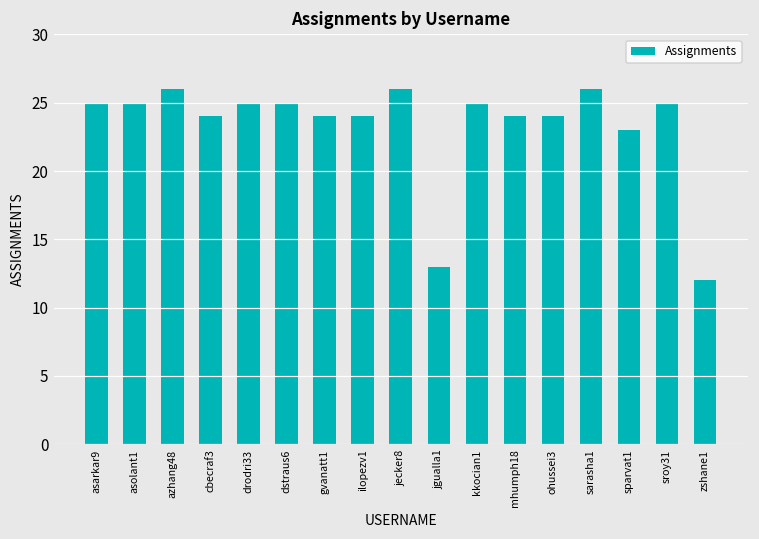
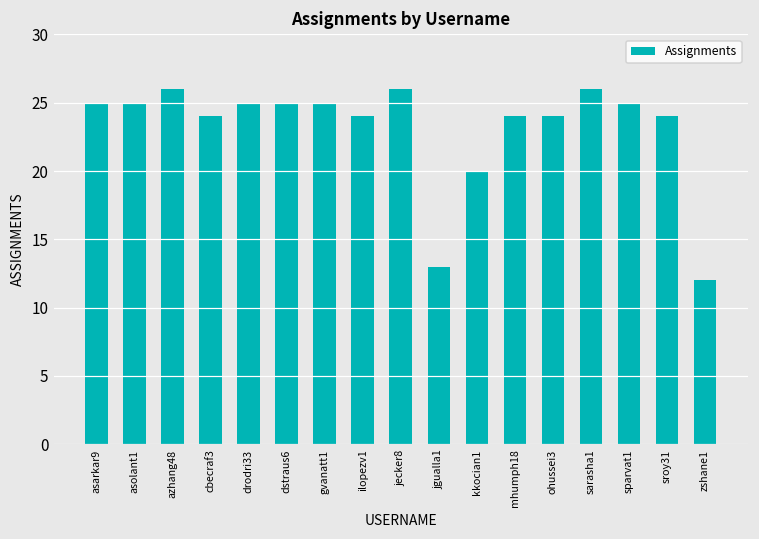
  {
    "asarkar9": 25,
    "asolant1": 25,
    "azhang48": 26,
    "cbecraf3": 24,
    "drodri33": 25,
    "dstraus6": 25,
-   "gvanatt1": 24,
+   "gvanatt1": 25,
    "ilopezv1": 24,
    "jecker8": 26,
    "jgualla1": 13,
-   "kkocian1": 25,
+   "kkocian1": 20,
    "mhumph18": 24,
    "ohussei3": 24,
    "sarasha1": 26,
-   "sparvat1": 23,
-   "sroy31": 25,
+   "sparvat1": 25,
+   "sroy31": 24,
    "zshane1": 12
  }
